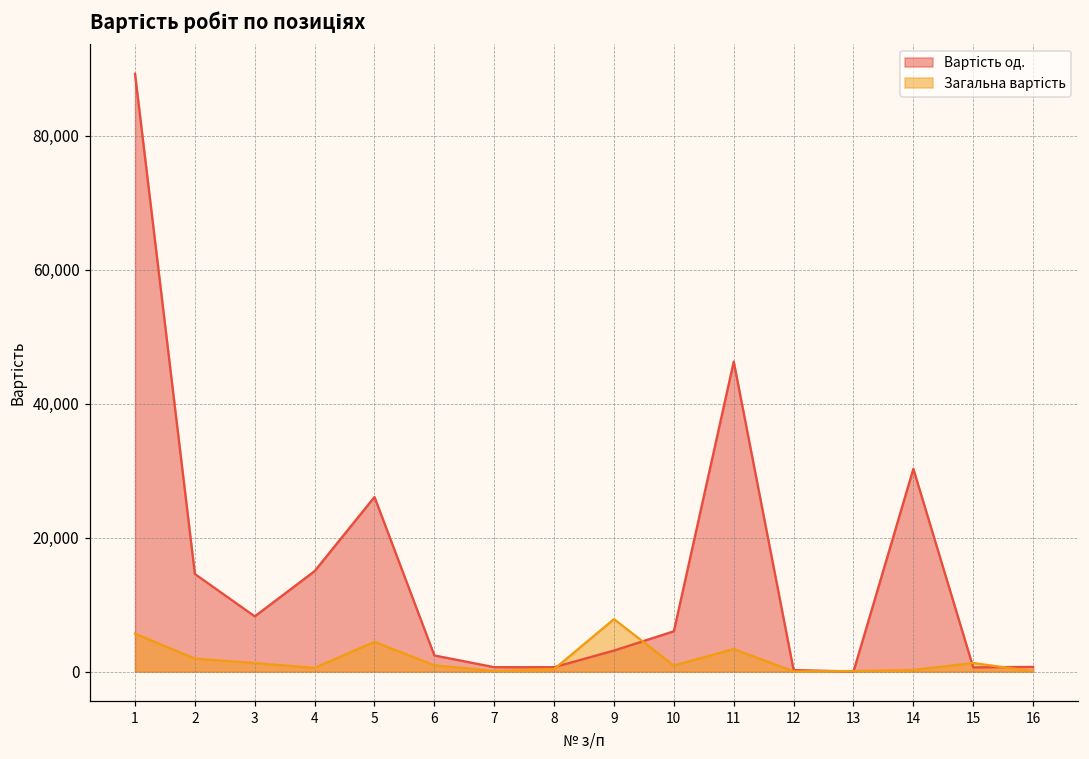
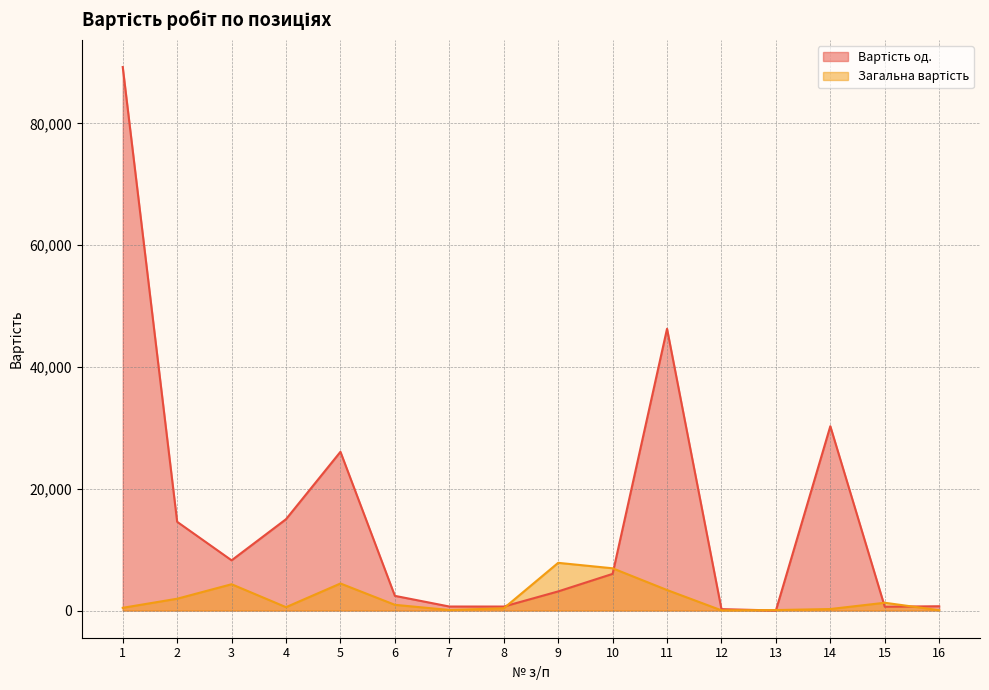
  {
    "Вартість од.": {
      "1": "89,000",
      "2": "15,000",
      "3": "8,000",
      "4": "15,000",
      "5": "26,000",
      "6": "2,000",
      "7": "1,000",
      "9": "3,000",
      "10": "6,000",
      "11": "46,000",
      "14": "30,000",
      "15": "1,000",
      "16": "1,000"
    },
    "Загальна вартість": {
-     "1": "6,000",
+     "1": "0",
      "2": "2,000",
-     "3": "1,000",
+     "3": "4,000",
      "4": "1,000",
      "5": "4,000",
      "6": "1,000",
      "7": "0",
      "9": "8,000",
-     "10": "1,000",
+     "10": "7,000",
      "11": "3,000",
      "14": "0",
      "15": "1,000",
      "16": "0"
    }
  }
